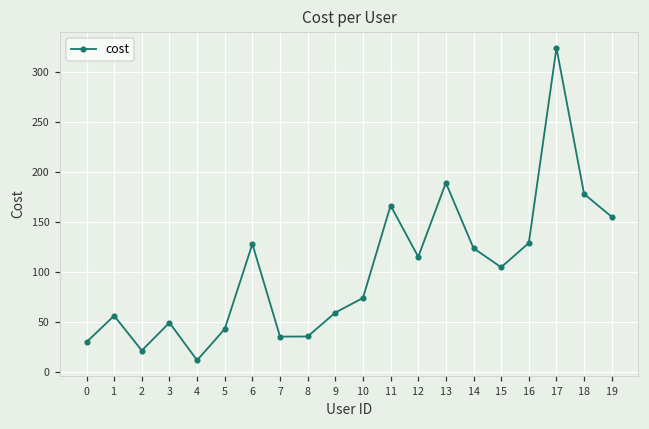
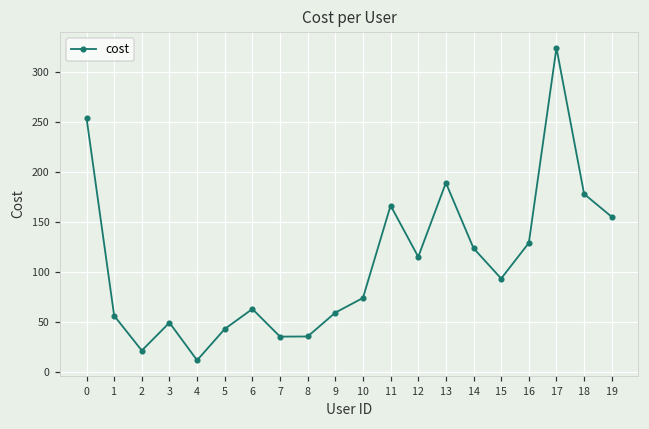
  {
-   "0": 30,
+   "0": 250,
    "1": 60,
    "2": 20,
    "3": 50,
    "4": 10,
    "5": 40,
-   "6": 130,
+   "6": 60,
    "7": 40,
    "8": 40,
    "9": 60,
    "10": 70,
    "11": 170,
    "12": 120,
    "13": 190,
    "14": 120,
-   "15": 100,
+   "15": 90,
    "16": 130,
    "17": 320,
    "18": 180,
    "19": 150
  }
